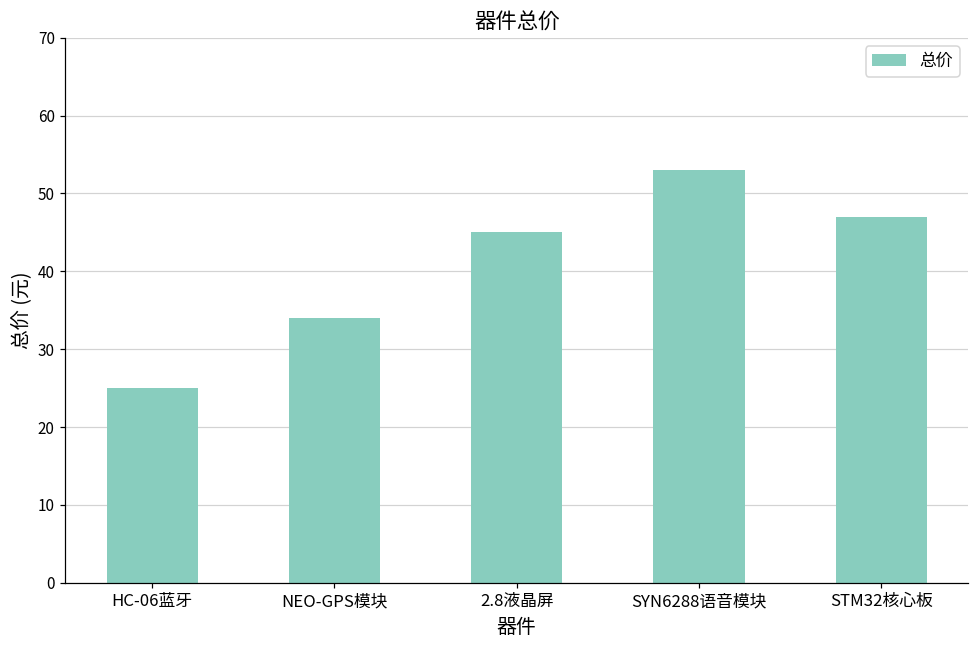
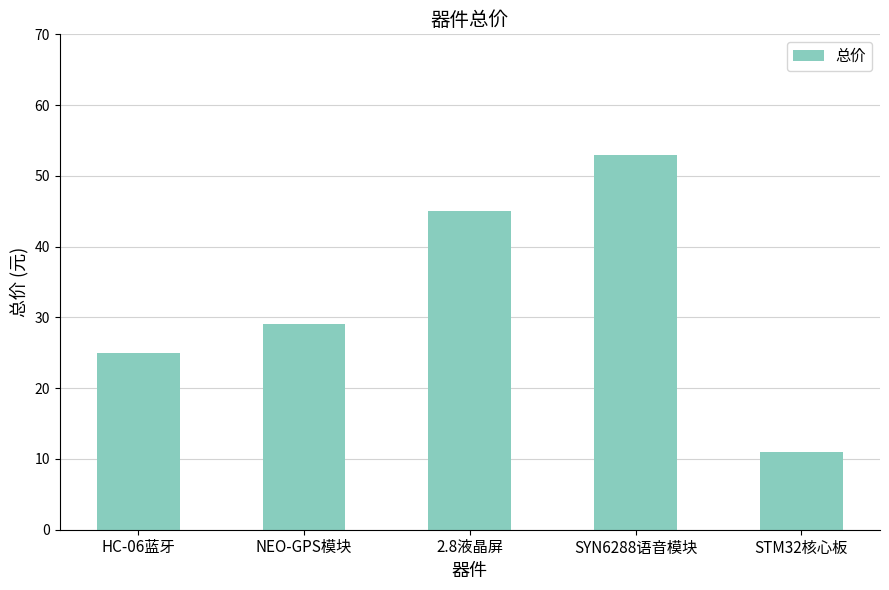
  {
    "HC-06蓝牙": 25,
-   "NEO-GPS模块": 34,
+   "NEO-GPS模块": 29,
    "2.8液晶屏": 45,
    "SYN6288语音模块": 53,
-   "STM32核心板": 47
+   "STM32核心板": 11
  }
